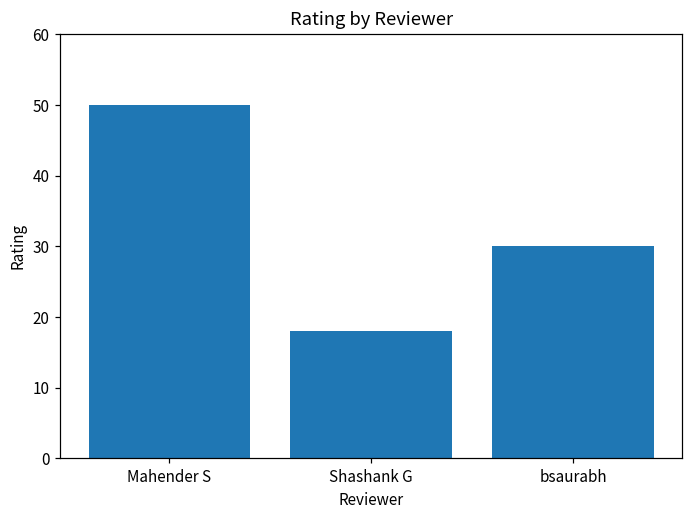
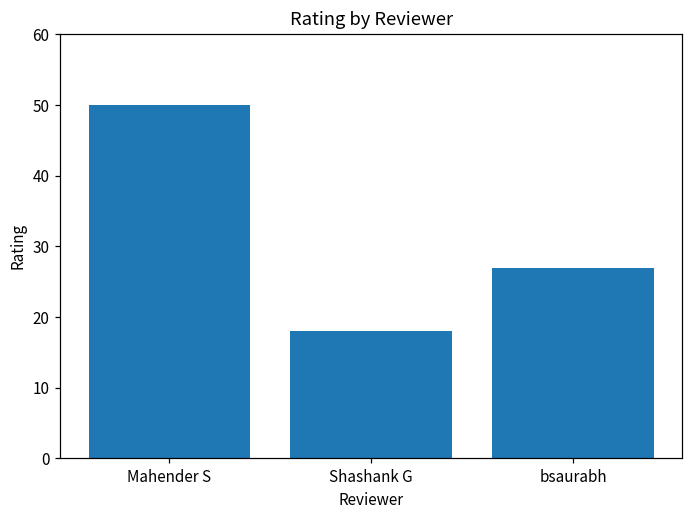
  {
    "Mahender S": 50,
    "Shashank G": 18,
-   "bsaurabh": 30
+   "bsaurabh": 27
  }
